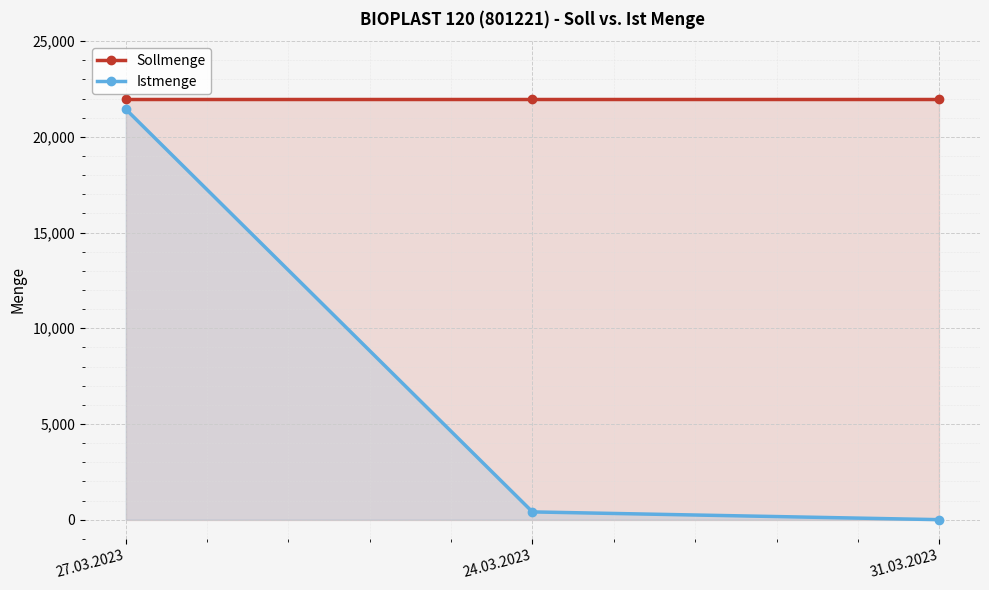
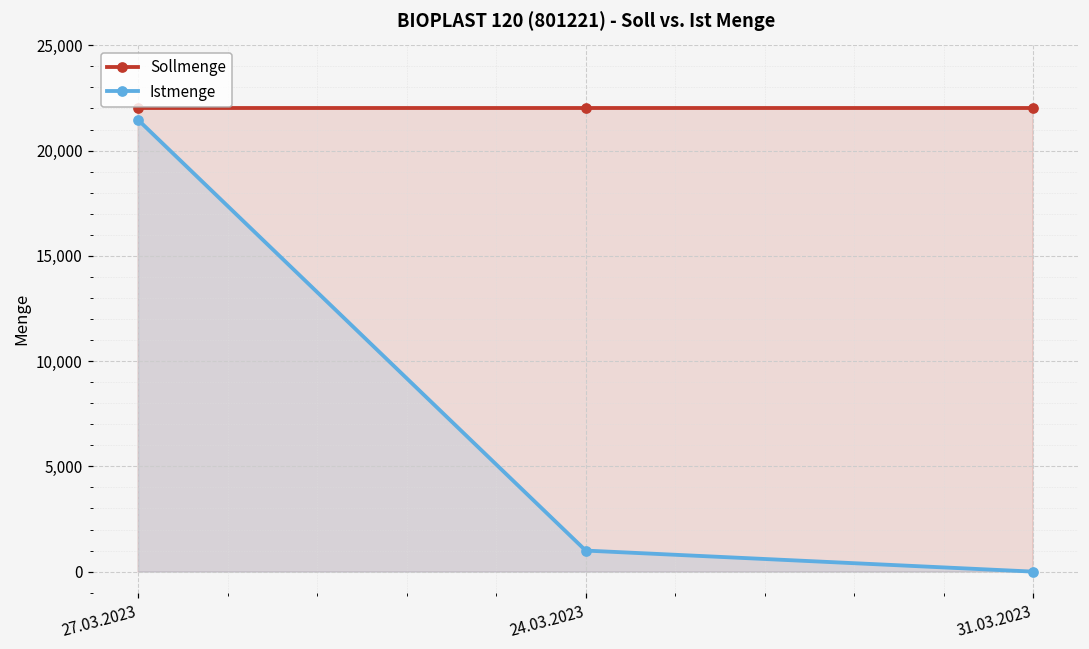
  {
    "Sollmenge": {
      "27.03.2023": "22,000",
      "24.03.2023": "22,000",
      "31.03.2023": "22,000"
    },
    "Istmenge": {
      "27.03.2023": "21,500",
-     "24.03.2023": "400",
+     "24.03.2023": "1,000",
      "31.03.2023": "0"
    }
  }
